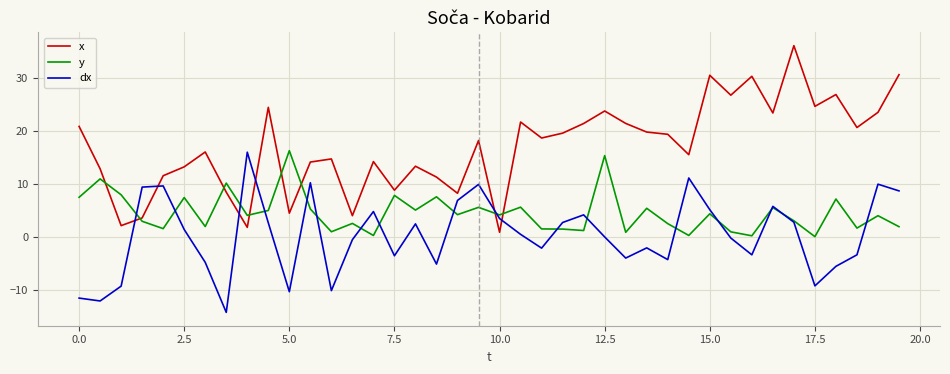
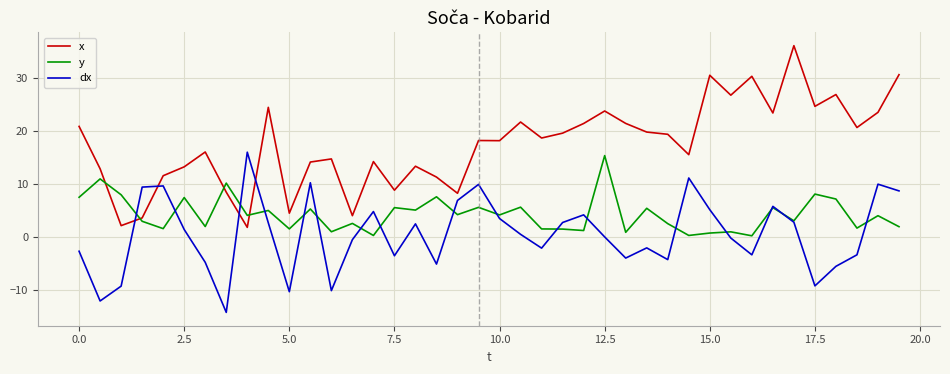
  {
    "x": {
      "0.0": 21,
      "2.5": 13,
      "5.0": 4,
      "7.5": 9,
-     "10.0": 1,
+     "10.0": 18,
      "12.5": 24,
      "15.0": 30,
      "17.5": 25
    },
    "y": {
      "0.0": 7,
      "2.5": 7,
-     "5.0": 16,
-     "7.5": 8,
+     "5.0": 2,
+     "7.5": 6,
      "10.0": 4,
      "12.5": 15,
-     "15.0": 4,
-     "17.5": 0
+     "15.0": 1,
+     "17.5": 8
    },
    "dx": {
-     "0.0": -12,
+     "0.0": -3,
      "2.5": 1,
      "5.0": -10,
      "7.5": -4,
      "10.0": 3,
      "12.5": 0,
      "15.0": 5,
      "17.5": -9
    }
  }
